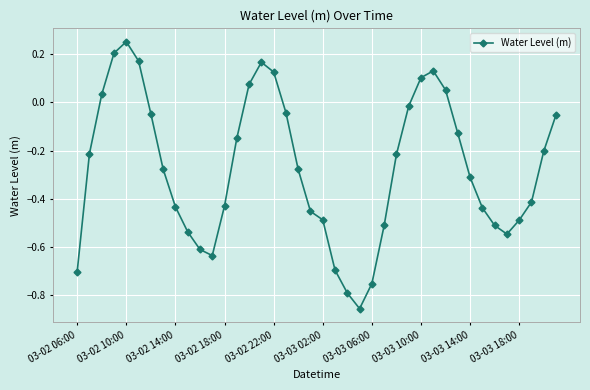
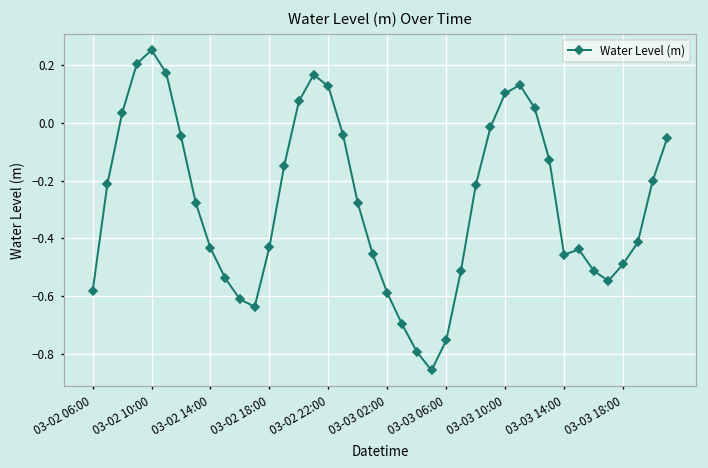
  {
-   "03-02 06:00": -0.70,
+   "03-02 06:00": -0.58,
    "03-02 10:00": 0.25,
    "03-02 14:00": -0.43,
    "03-02 18:00": -0.43,
    "03-02 22:00": 0.13,
-   "03-03 02:00": -0.49,
+   "03-03 02:00": -0.59,
    "03-03 06:00": -0.75,
    "03-03 10:00": 0.10,
-   "03-03 14:00": -0.31,
+   "03-03 14:00": -0.46,
    "03-03 18:00": -0.49
  }
